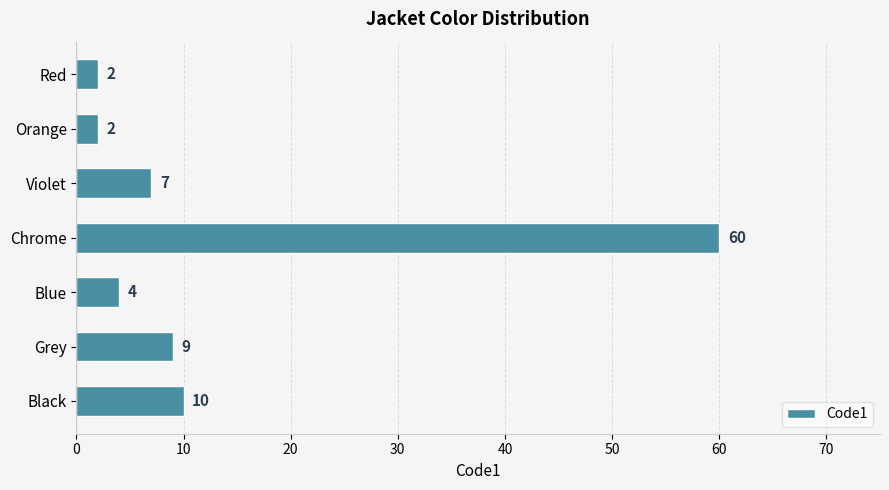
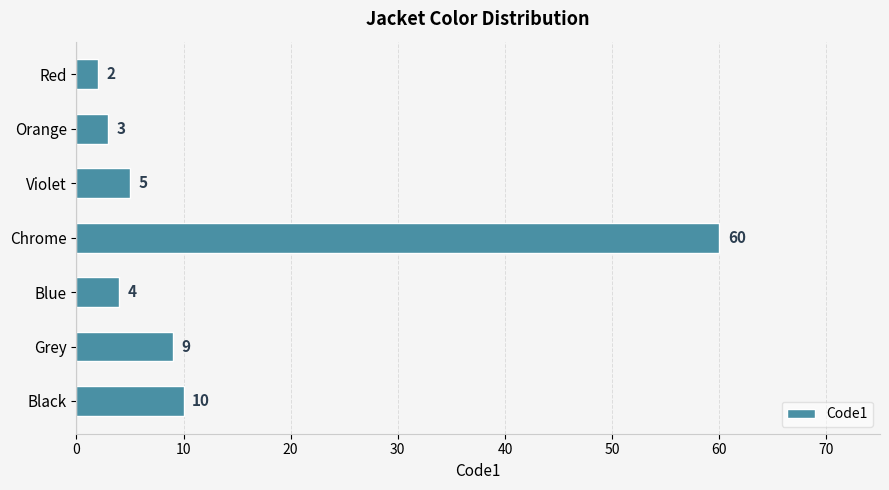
  {
    "Red": 2,
-   "Orange": 2,
-   "Violet": 7,
+   "Orange": 3,
+   "Violet": 5,
    "Chrome": 60,
    "Blue": 4,
    "Grey": 9,
    "Black": 10
  }
